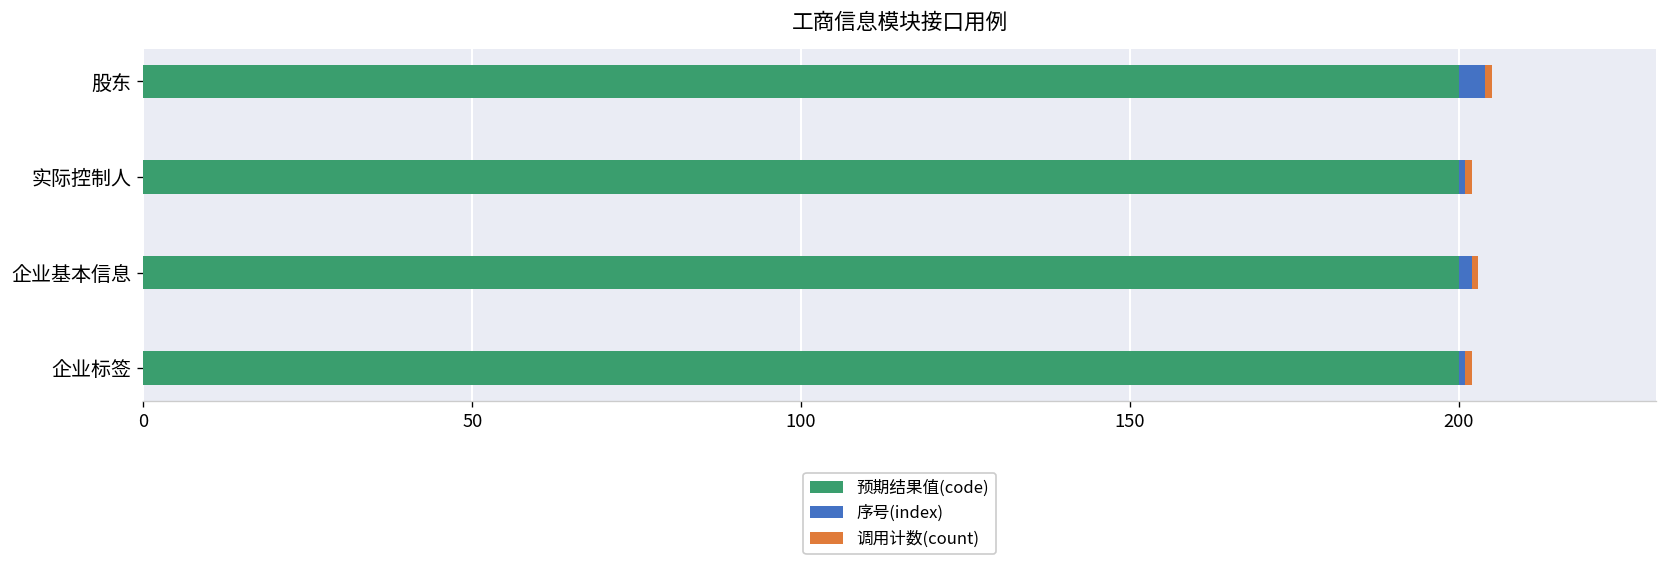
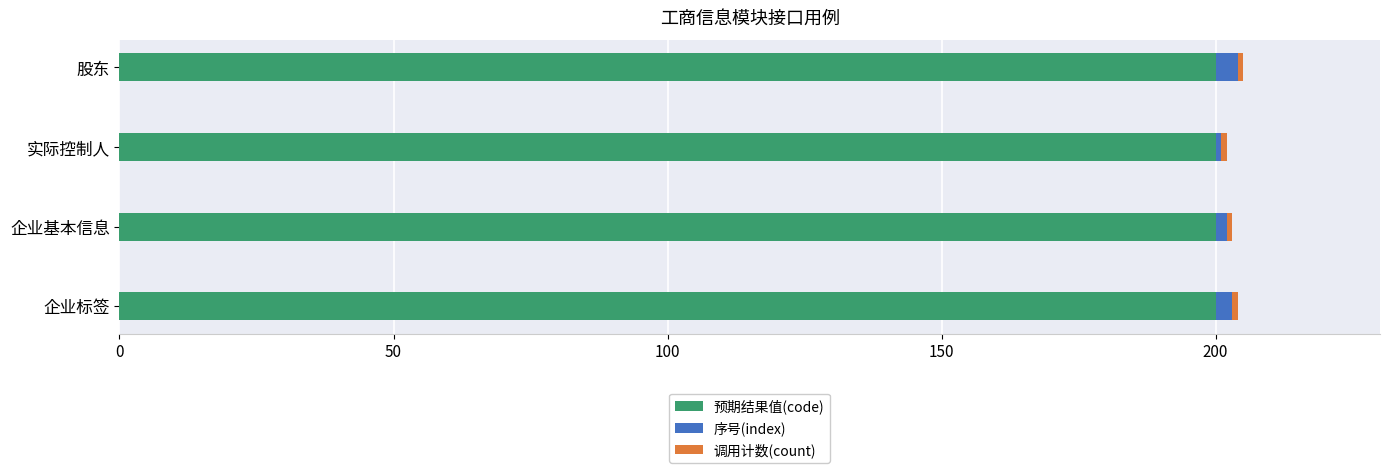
  {
    "预期结果值(code)": {
      "股东": 200,
      "实际控制人": 200,
      "企业基本信息": 200,
      "企业标签": 200
    },
    "序号(index)": {
      "股东": 4,
      "实际控制人": 1,
      "企业基本信息": 2,
-     "企业标签": 1
+     "企业标签": 3
    },
    "调用计数(count)": {
      "股东": 1,
      "实际控制人": 1,
      "企业基本信息": 1,
      "企业标签": 1
    }
  }
